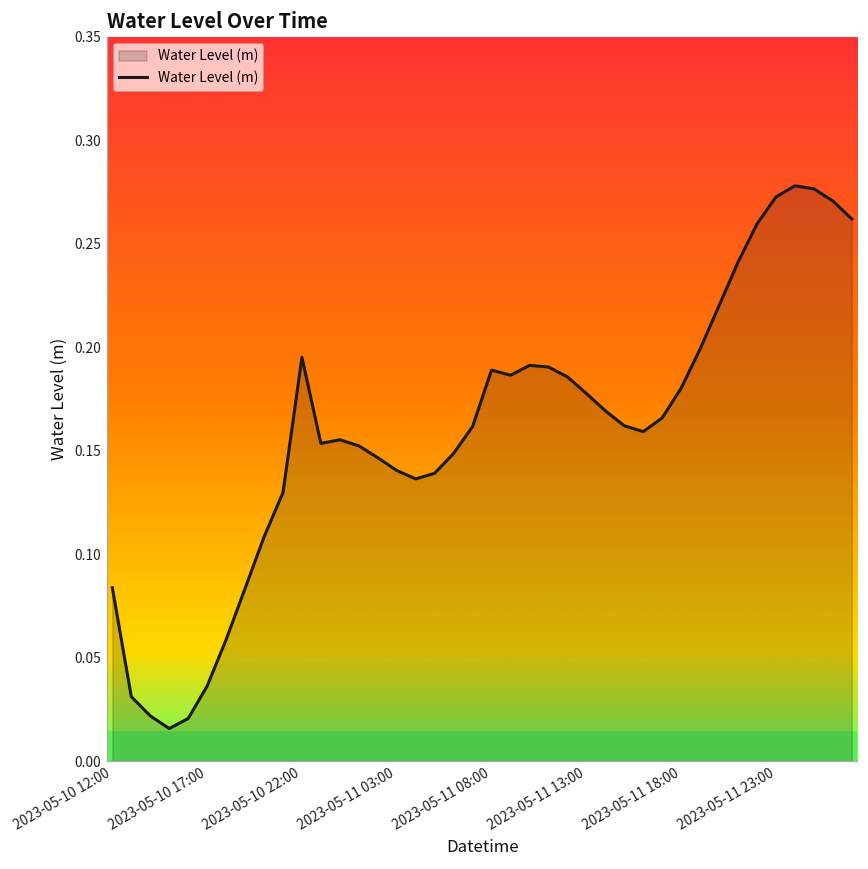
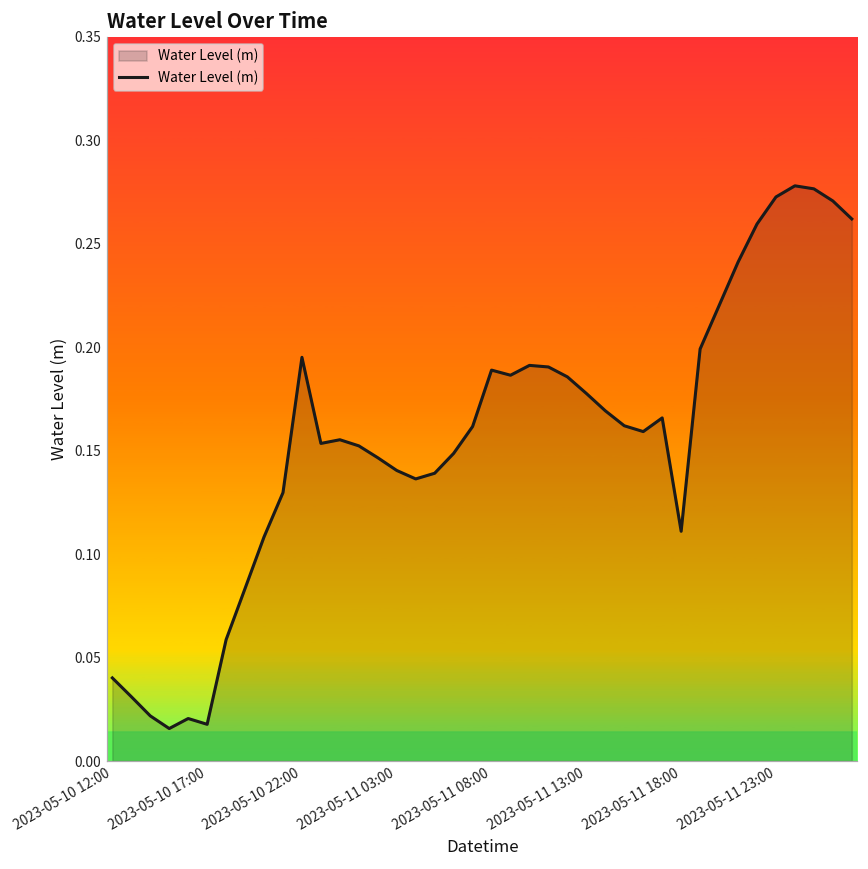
  {
-   "2023-05-10 12:00": 0.084,
-   "2023-05-10 17:00": 0.036,
+   "2023-05-10 12:00": 0.040,
+   "2023-05-10 17:00": 0.018,
    "2023-05-10 22:00": 0.195,
    "2023-05-11 03:00": 0.140,
    "2023-05-11 08:00": 0.189,
    "2023-05-11 13:00": 0.178,
-   "2023-05-11 18:00": 0.180,
+   "2023-05-11 18:00": 0.111,
    "2023-05-11 23:00": 0.273
  }
